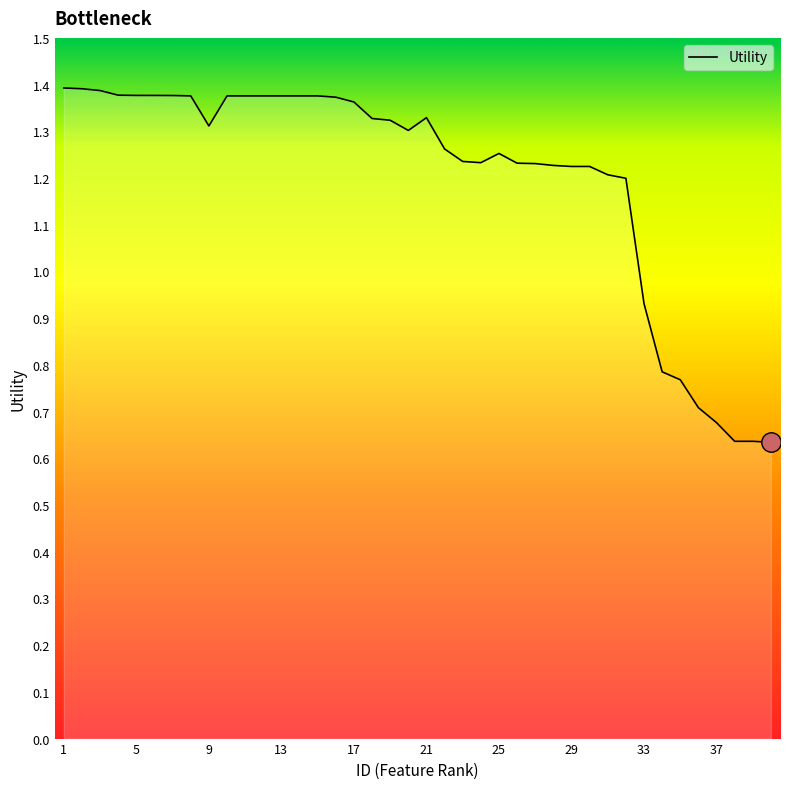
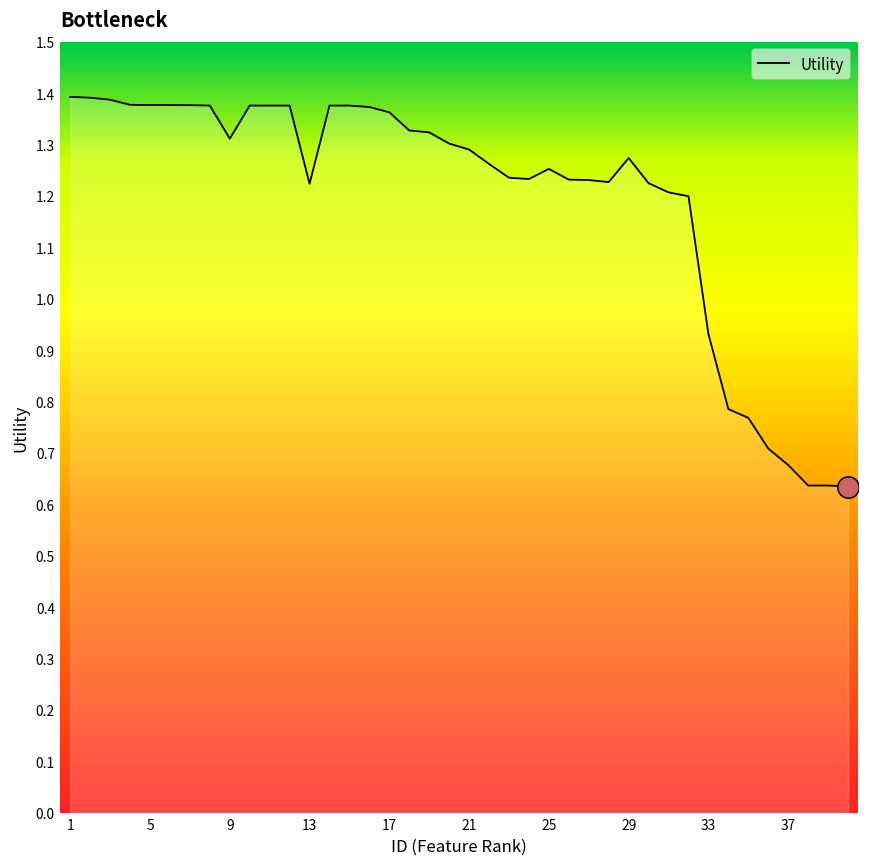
  {
    "Utility": {
      "1": 1.39,
      "5": 1.38,
      "9": 1.31,
-     "13": 1.38,
+     "13": 1.22,
      "17": 1.36,
-     "21": 1.33,
+     "21": 1.29,
      "25": 1.25,
-     "29": 1.22,
+     "29": 1.27,
      "33": 0.93,
      "37": 0.68
    }
  }
